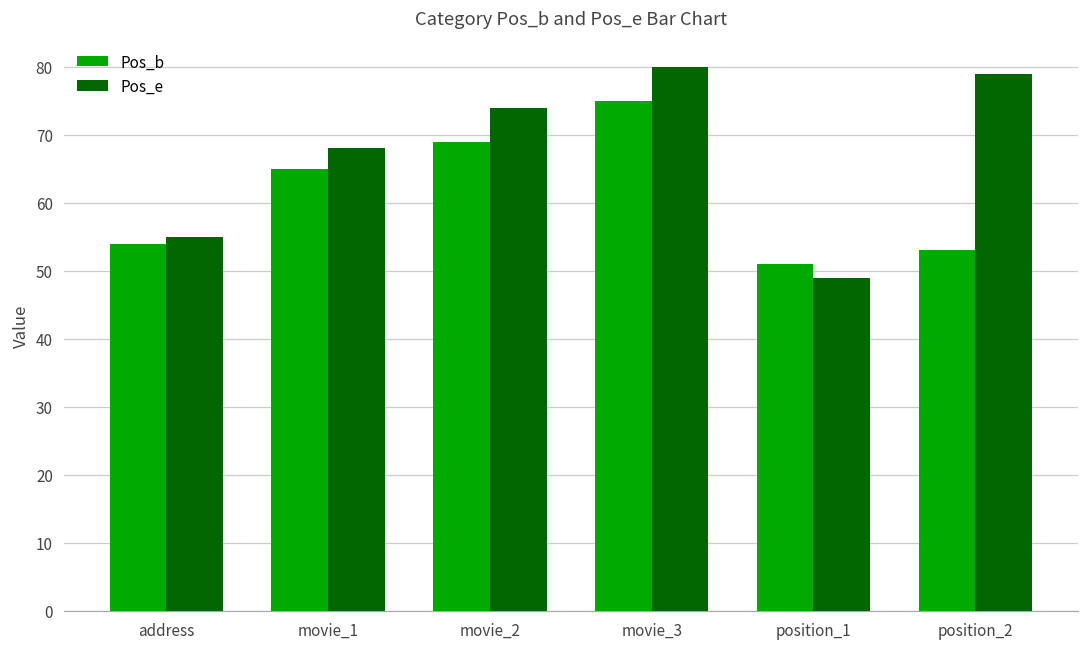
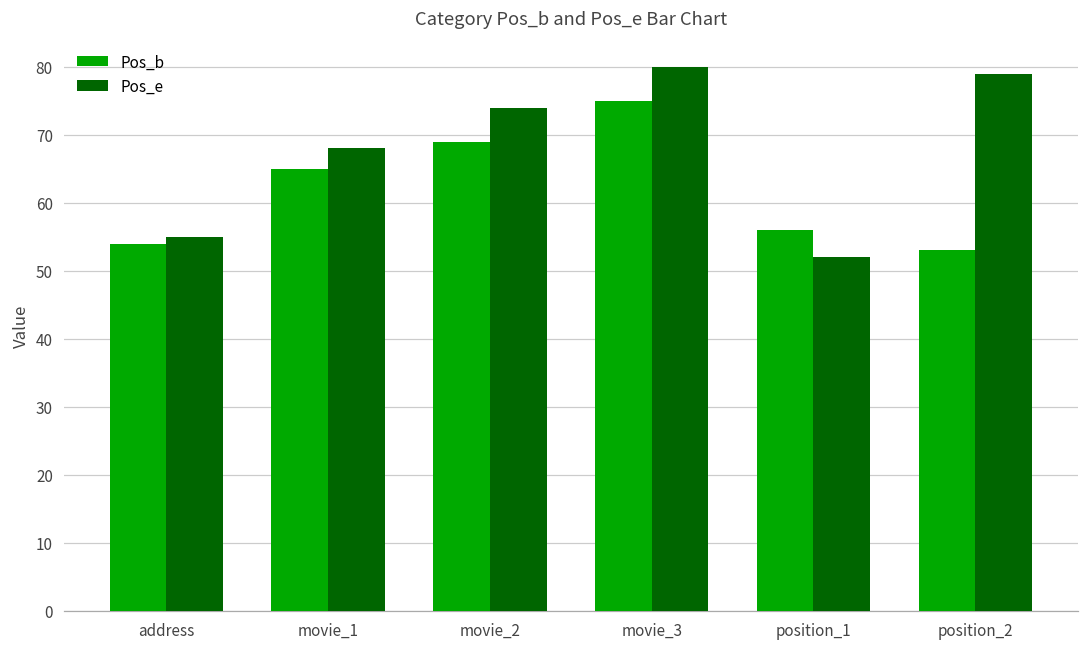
  {
    "Pos_b": {
      "address": 54,
      "movie_1": 65,
      "movie_2": 69,
      "movie_3": 75,
-     "position_1": 51,
+     "position_1": 56,
      "position_2": 53
    },
    "Pos_e": {
      "address": 55,
      "movie_1": 68,
      "movie_2": 74,
      "movie_3": 80,
-     "position_1": 49,
+     "position_1": 52,
      "position_2": 79
    }
  }
